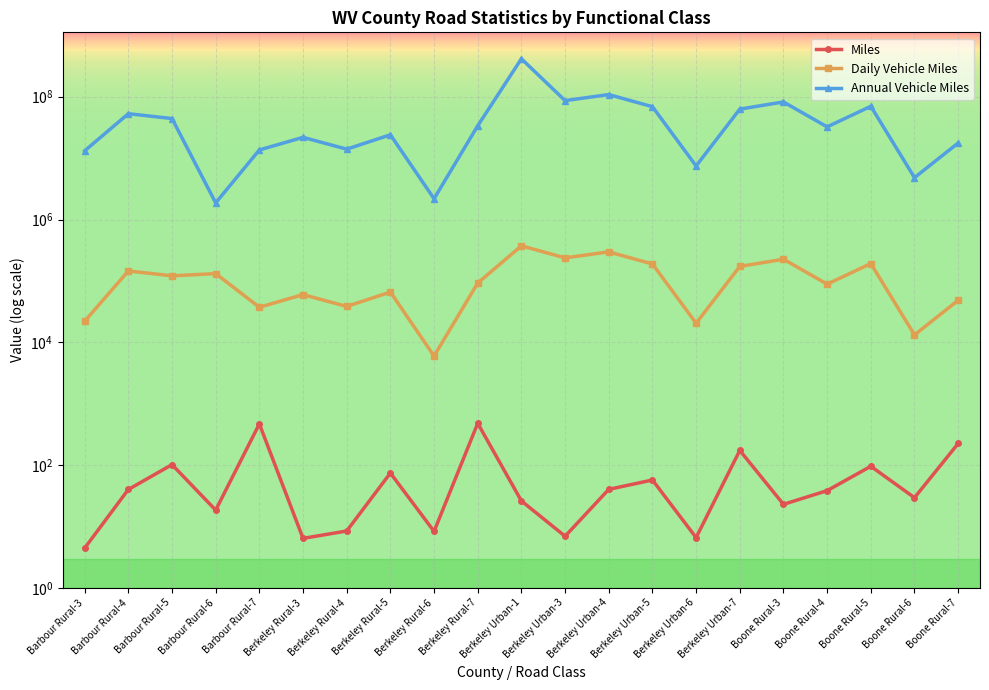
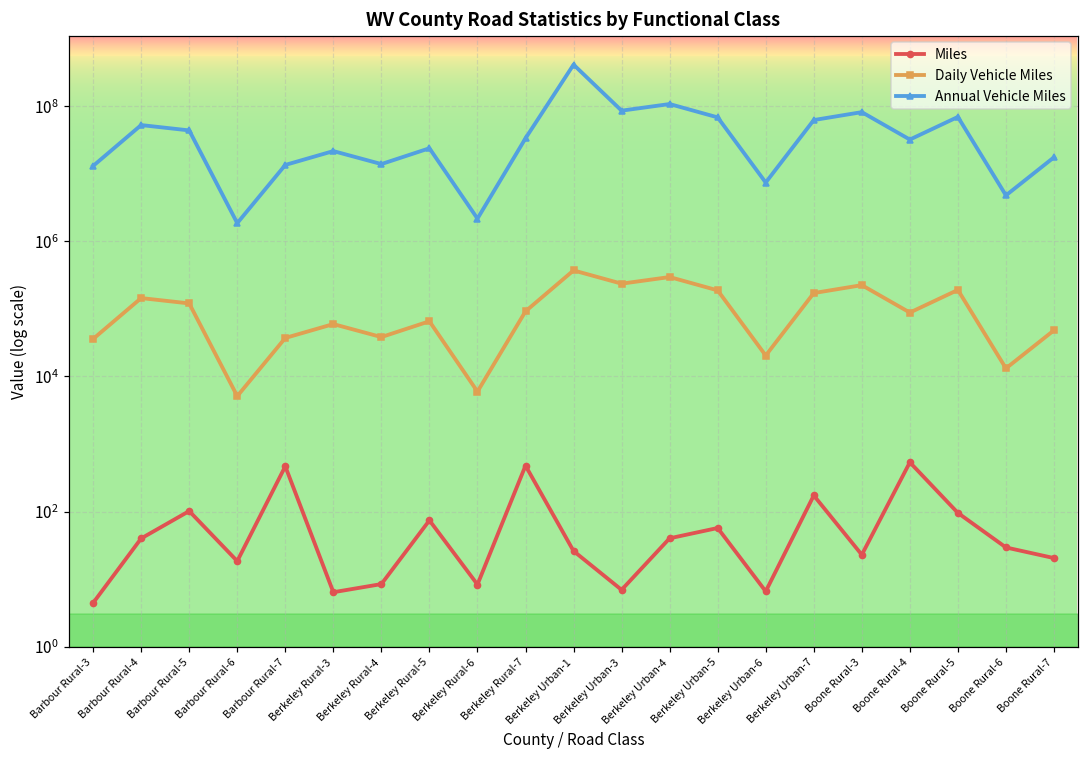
  {
    "Miles": {
      "Barbour Rural-3": 4,
      "Barbour Rural-4": 40,
      "Barbour Rural-5": 100,
      "Barbour Rural-6": 18,
      "Barbour Rural-7": 500,
      "Berkeley Rural-3": 6,
      "Berkeley Rural-4": 8,
      "Berkeley Rural-5": 70,
      "Berkeley Rural-6": 8,
      "Berkeley Rural-7": 500,
      "Berkeley Urban-1": 26,
      "Berkeley Urban-3": 7,
      "Berkeley Urban-4": 40,
      "Berkeley Urban-5": 60,
      "Berkeley Urban-6": 7,
      "Berkeley Urban-7": 170,
      "Boone Rural-3": 23,
-     "Boone Rural-4": 40,
+     "Boone Rural-4": 500,
      "Boone Rural-5": 100,
      "Boone Rural-6": 30,
-     "Boone Rural-7": 220
+     "Boone Rural-7": 20
    },
    "Daily Vehicle Miles": {
-     "Barbour Rural-3": 22000,
+     "Barbour Rural-3": 40000,
      "Barbour Rural-4": 150000,
      "Barbour Rural-5": 120000,
-     "Barbour Rural-6": 130000,
+     "Barbour Rural-6": 5000,
      "Barbour Rural-7": 40000,
      "Berkeley Rural-3": 60000,
      "Berkeley Rural-4": 40000,
      "Berkeley Rural-5": 70000,
      "Berkeley Rural-6": 6000,
      "Berkeley Rural-7": 90000,
      "Berkeley Urban-1": 400000,
      "Berkeley Urban-3": 240000,
      "Berkeley Urban-4": 300000,
      "Berkeley Urban-5": 190000,
      "Berkeley Urban-6": 20000,
      "Berkeley Urban-7": 170000,
      "Boone Rural-3": 230000,
      "Boone Rural-4": 90000,
      "Boone Rural-5": 190000,
      "Boone Rural-6": 13000,
      "Boone Rural-7": 50000
    },
    "Annual Vehicle Miles": {
      "Barbour Rural-3": 13000000,
      "Barbour Rural-4": 50000000,
      "Barbour Rural-5": 40000000,
      "Barbour Rural-6": 1900000,
      "Barbour Rural-7": 14000000,
      "Berkeley Rural-3": 22000000,
      "Berkeley Rural-4": 14000000,
      "Berkeley Rural-5": 24000000,
      "Berkeley Rural-6": 2200000,
      "Berkeley Rural-7": 30000000,
      "Berkeley Urban-1": 400000000,
      "Berkeley Urban-3": 90000000,
      "Berkeley Urban-4": 110000000,
      "Berkeley Urban-5": 70000000,
      "Berkeley Urban-6": 7000000,
      "Berkeley Urban-7": 60000000,
      "Boone Rural-3": 80000000,
      "Boone Rural-4": 30000000,
      "Boone Rural-5": 70000000,
      "Boone Rural-6": 5000000,
      "Boone Rural-7": 18000000
    }
  }
